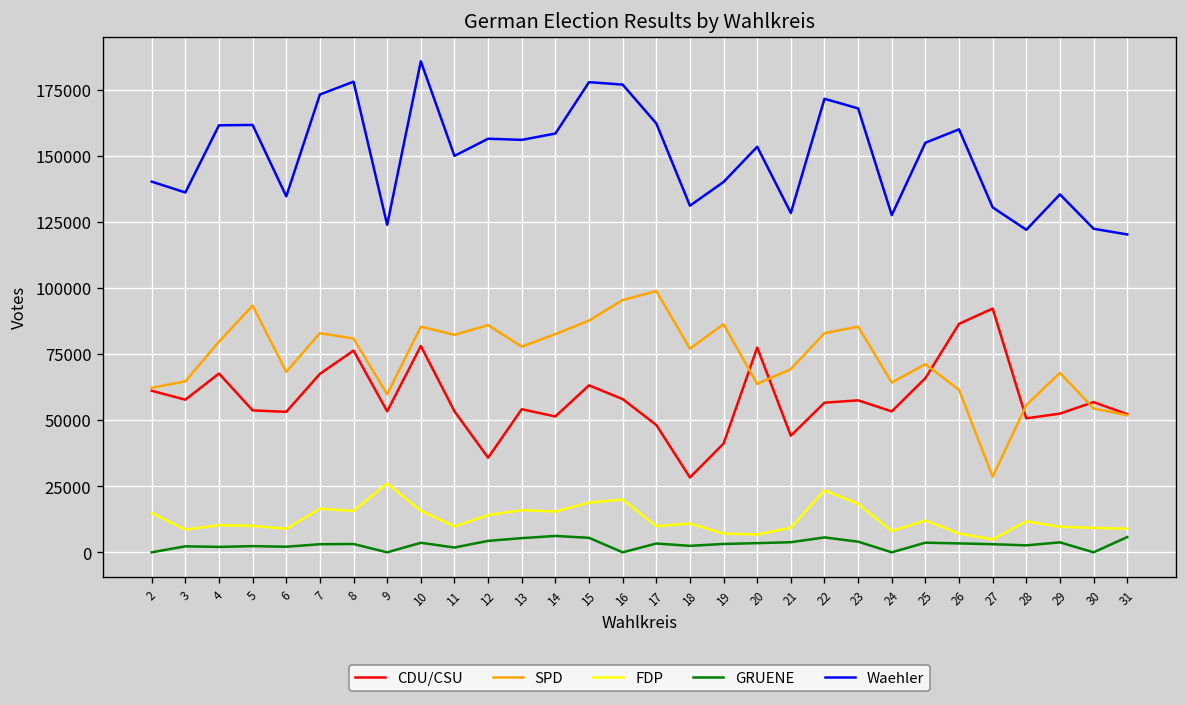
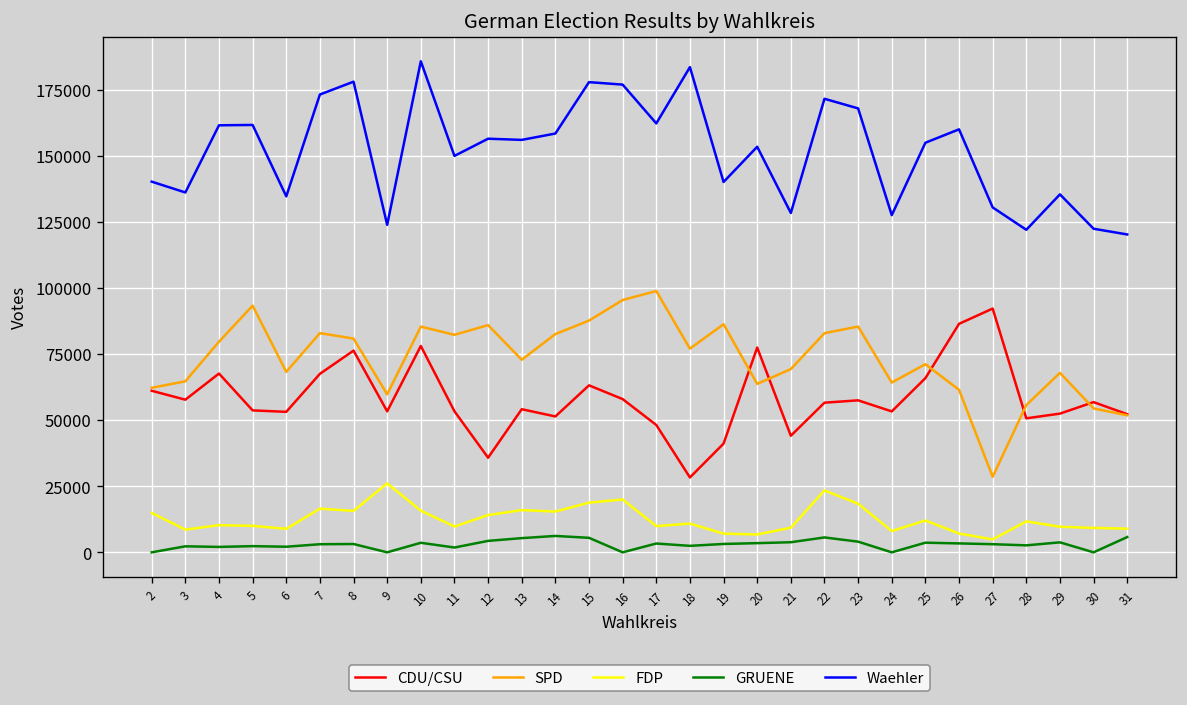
  {
    "CDU/CSU": {
      "3": 58000,
      "4": 68000,
      "5": 54000,
      "6": 53000,
      "7": 67000,
      "8": 76000,
      "9": 53000,
      "10": 78000,
      "11": 53000,
      "12": 36000,
      "13": 54000,
      "14": 51000,
      "15": 63000,
      "16": 58000,
      "17": 48000,
      "18": 28000,
      "19": 41000,
      "20": 77000,
      "21": 44000,
      "22": 57000,
      "23": 57000,
      "24": 53000,
      "25": 66000,
      "26": 86000,
      "27": 92000,
      "28": 51000,
      "29": 52000,
      "30": 57000
    },
    "SPD": {
      "3": 65000,
      "4": 80000,
      "5": 93000,
      "6": 68000,
      "7": 83000,
      "8": 81000,
      "9": 60000,
      "10": 85000,
      "11": 82000,
      "12": 86000,
-     "13": 78000,
+     "13": 73000,
      "14": 83000,
      "15": 88000,
      "16": 95000,
      "17": 99000,
      "18": 77000,
      "19": 86000,
      "20": 64000,
      "21": 69000,
      "22": 83000,
      "23": 85000,
      "24": 64000,
      "25": 71000,
      "26": 61000,
      "27": 29000,
      "28": 56000,
      "29": 68000,
      "30": 54000
    },
    "FDP": {
      "2": 15000,
      "3": 9000,
      "4": 10000,
      "5": 10000,
      "6": 9000,
      "7": 17000,
      "8": 16000,
      "9": 26000,
      "10": 16000,
      "11": 10000,
      "12": 14000,
      "13": 16000,
      "14": 15000,
      "15": 19000,
      "16": 20000,
      "17": 10000,
      "18": 11000,
      "19": 7000,
      "20": 7000,
      "21": 9000,
      "22": 23000,
      "23": 18000,
      "24": 8000,
      "25": 12000,
      "26": 7000,
      "27": 5000,
      "28": 12000,
      "29": 10000,
      "30": 9000,
      "31": 9000
    },
    "GRUENE": {
      "2": 0,
      "3": 2000,
      "4": 2000,
      "5": 2000,
      "6": 2000,
      "7": 3000,
      "8": 3000,
      "9": 0,
      "10": 4000,
      "11": 2000,
      "12": 4000,
      "13": 5000,
      "14": 6000,
      "15": 5000,
      "16": 0,
      "17": 3000,
      "18": 2000,
      "19": 3000,
      "20": 3000,
      "21": 4000,
      "22": 6000,
      "23": 4000,
      "24": 0,
      "25": 4000,
      "26": 3000,
      "27": 3000,
      "28": 3000,
      "29": 4000,
      "30": 0,
      "31": 6000
    },
    "Waehler": {
      "2": 140000,
      "3": 136000,
      "4": 161000,
      "5": 162000,
      "6": 135000,
      "7": 173000,
      "8": 178000,
      "9": 124000,
      "10": 186000,
      "11": 150000,
      "12": 156000,
      "13": 156000,
      "14": 158000,
      "15": 178000,
      "16": 177000,
      "17": 162000,
-     "18": 131000,
+     "18": 183000,
      "19": 140000,
      "20": 153000,
      "21": 128000,
      "22": 172000,
      "23": 168000,
      "24": 128000,
      "25": 155000,
      "26": 160000,
      "27": 130000,
      "28": 122000,
      "29": 135000,
      "30": 122000,
      "31": 120000
    }
  }
